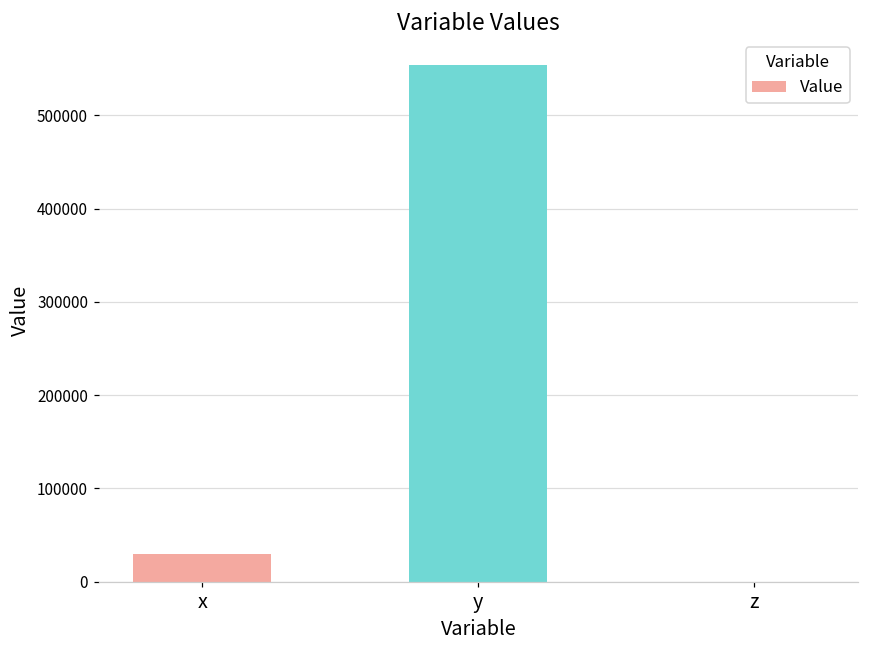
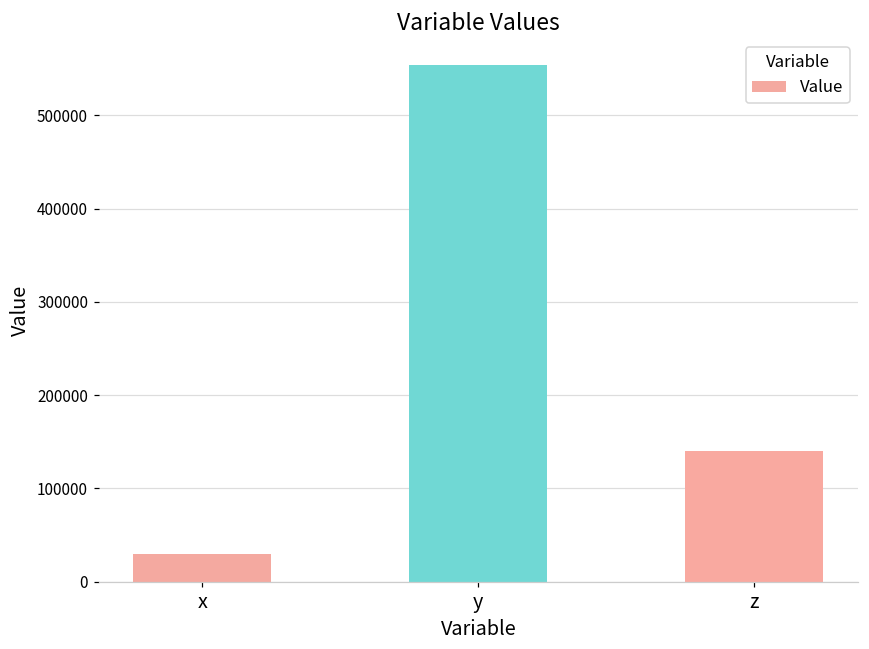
  {
    "x": 30000,
    "y": 550000,
-   "z": 0
+   "z": 140000
  }
